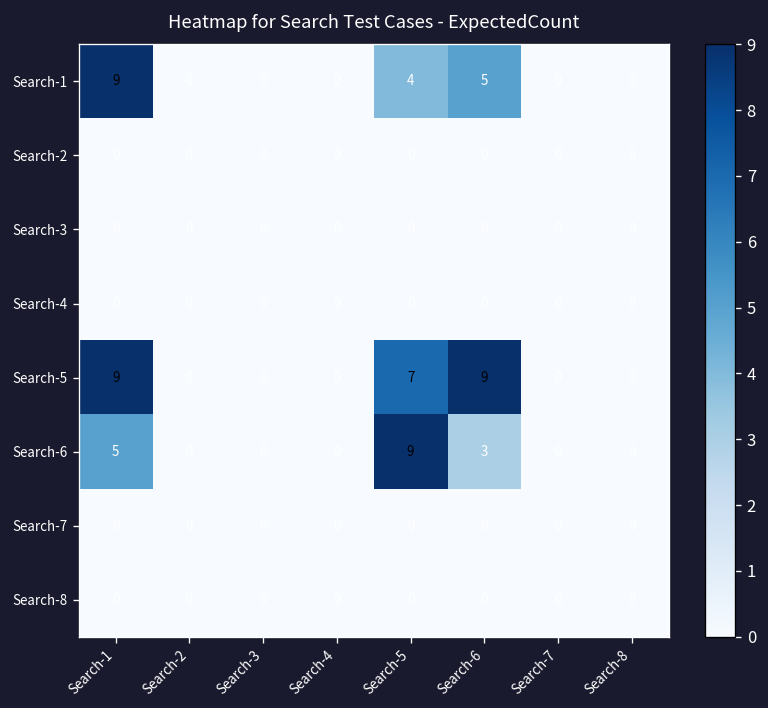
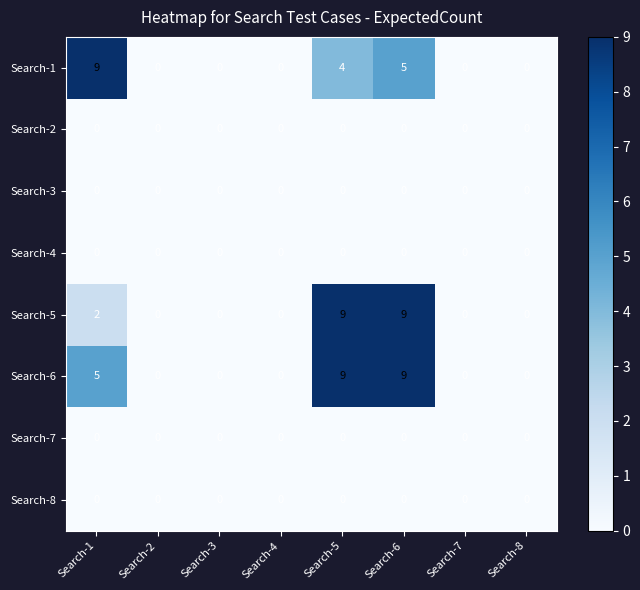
  {
    "Search-1": {
      "Search-1": 9,
      "Search-5": 4,
      "Search-6": 5
    },
    "Search-5": {
-     "Search-1": 9,
-     "Search-5": 7,
+     "Search-1": 2,
+     "Search-5": 9,
      "Search-6": 9
    },
    "Search-6": {
      "Search-1": 5,
      "Search-5": 9,
-     "Search-6": 3
+     "Search-6": 9
    }
  }
